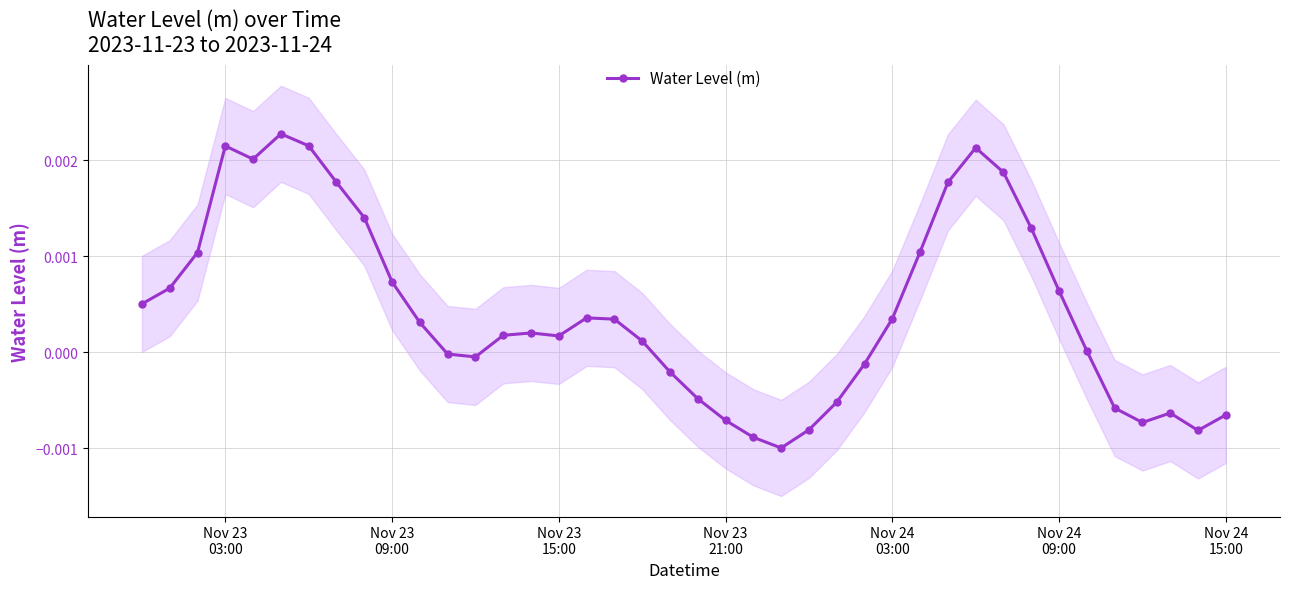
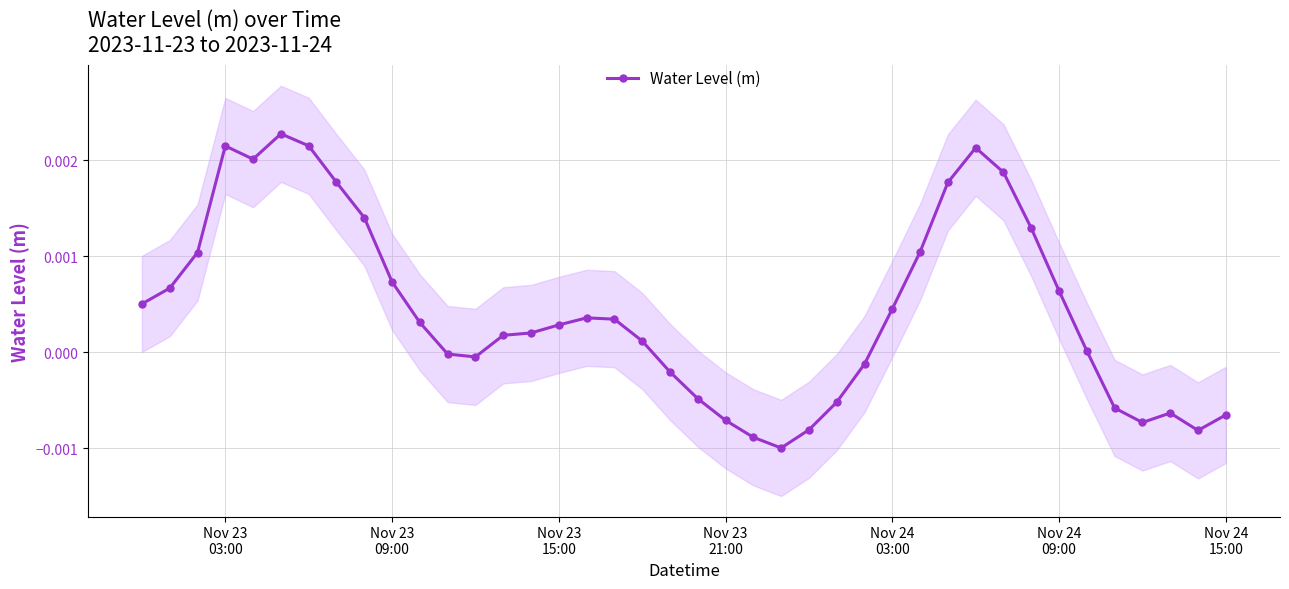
  {
    "Water Level (m)": {
      "Nov 23 03:00": 0.0021,
      "Nov 23 09:00": 0.0007,
-     "Nov 23 15:00": 0.0002,
+     "Nov 23 15:00": 0.0003,
      "Nov 23 21:00": -0.0007,
-     "Nov 24 03:00": 0.0004,
+     "Nov 24 03:00": 0.0005,
      "Nov 24 09:00": 0.0006,
      "Nov 24 15:00": -0.0007
    }
  }
